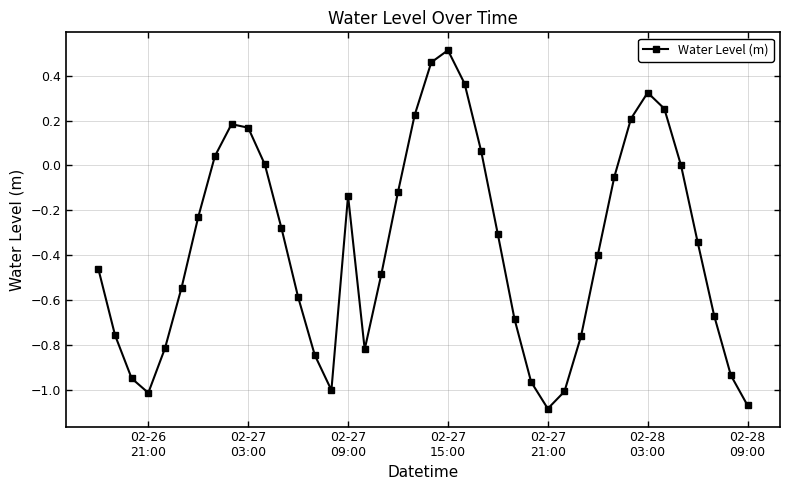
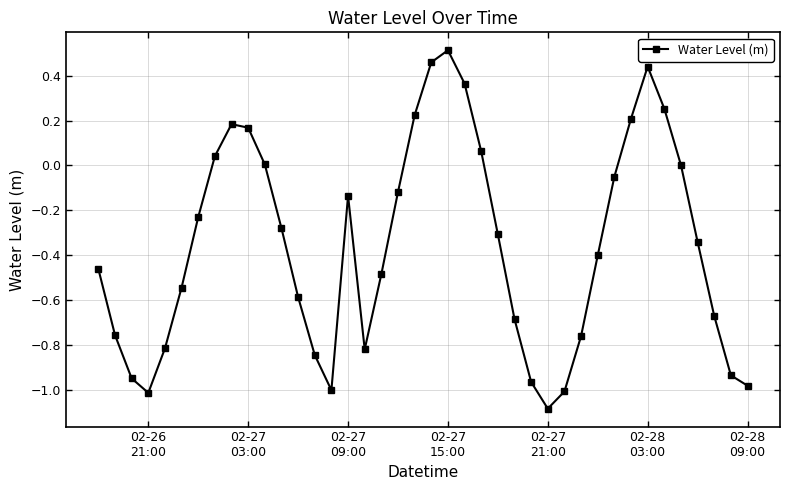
  {
    "02-26 21:00": -1.01,
    "02-27 03:00": 0.17,
    "02-27 09:00": -0.13,
    "02-27 15:00": 0.51,
    "02-27 21:00": -1.08,
-   "02-28 03:00": 0.32,
-   "02-28 09:00": -1.07
+   "02-28 03:00": 0.44,
+   "02-28 09:00": -0.98
  }
